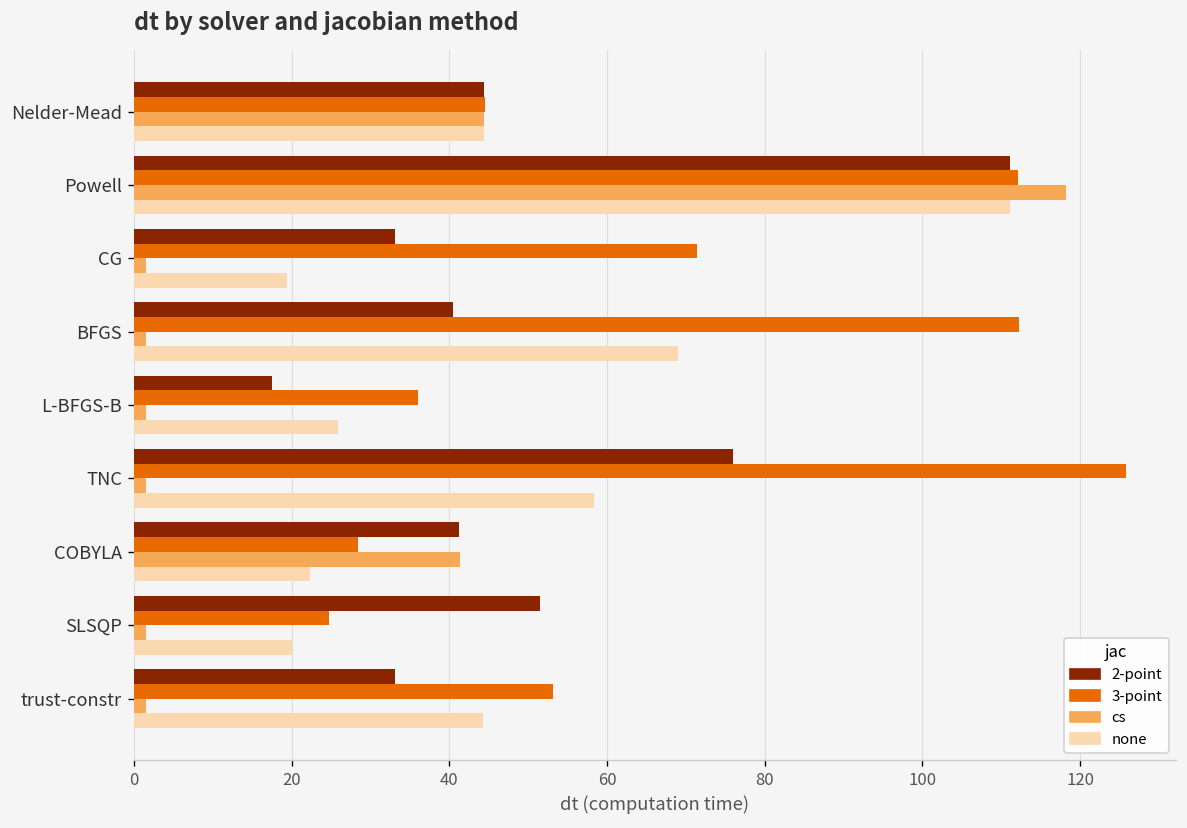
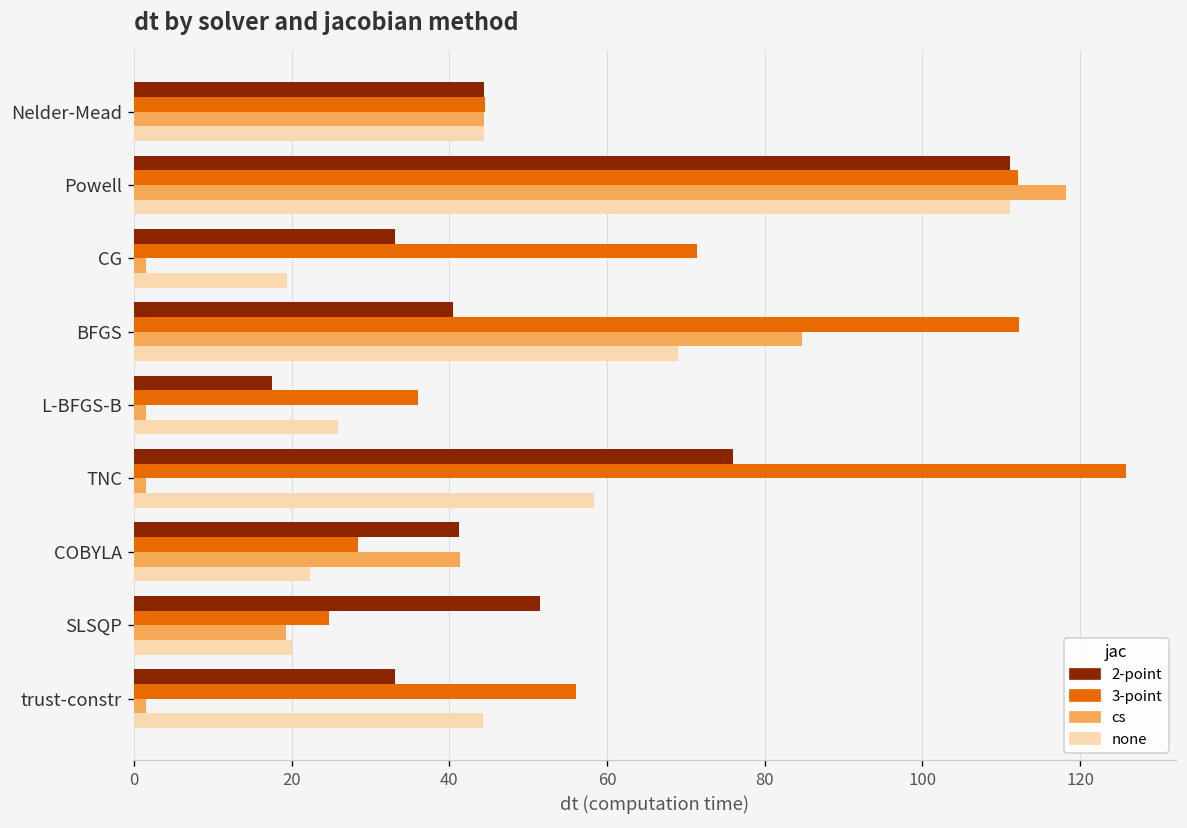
  {
    "2-point": {
      "Nelder-Mead": 44,
      "Powell": 111,
      "CG": 33,
      "BFGS": 40,
      "L-BFGS-B": 18,
      "TNC": 76,
      "COBYLA": 41,
      "SLSQP": 52,
      "trust-constr": 33
    },
    "3-point": {
      "Nelder-Mead": 45,
      "Powell": 112,
      "CG": 71,
      "BFGS": 112,
      "L-BFGS-B": 36,
      "TNC": 126,
      "COBYLA": 28,
      "SLSQP": 25,
-     "trust-constr": 53
+     "trust-constr": 56
    },
    "cs": {
      "Nelder-Mead": 44,
      "Powell": 118,
      "CG": 2,
-     "BFGS": 2,
+     "BFGS": 85,
      "L-BFGS-B": 2,
      "TNC": 2,
      "COBYLA": 41,
-     "SLSQP": 2,
+     "SLSQP": 19,
      "trust-constr": 2
    },
    "none": {
      "Nelder-Mead": 44,
      "Powell": 111,
      "CG": 19,
      "BFGS": 69,
      "L-BFGS-B": 26,
      "TNC": 58,
      "COBYLA": 22,
      "SLSQP": 20,
      "trust-constr": 44
    }
  }
